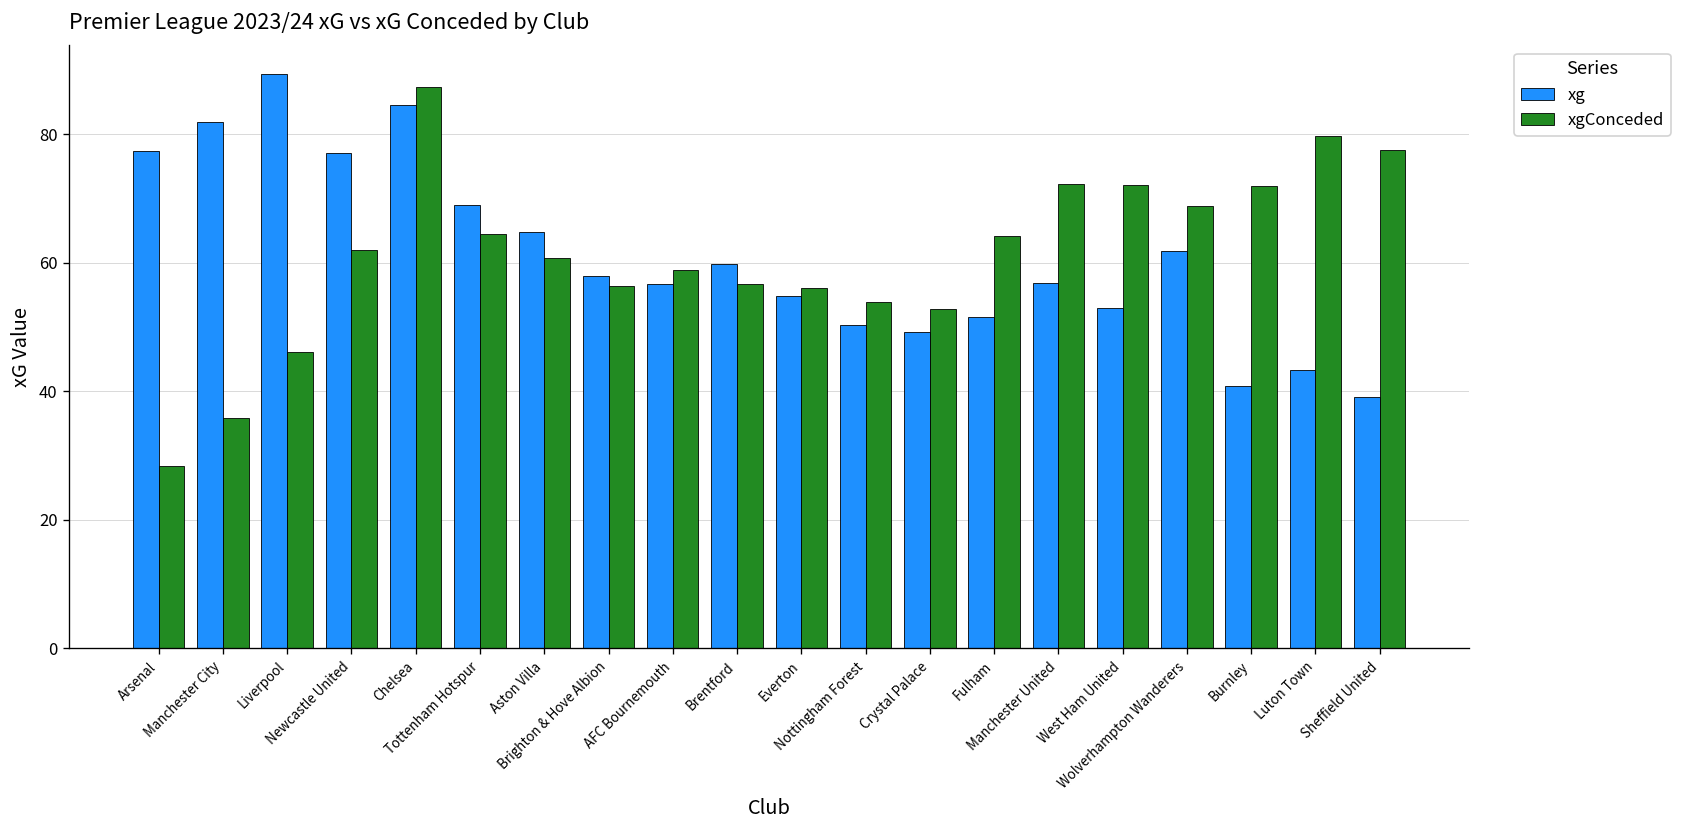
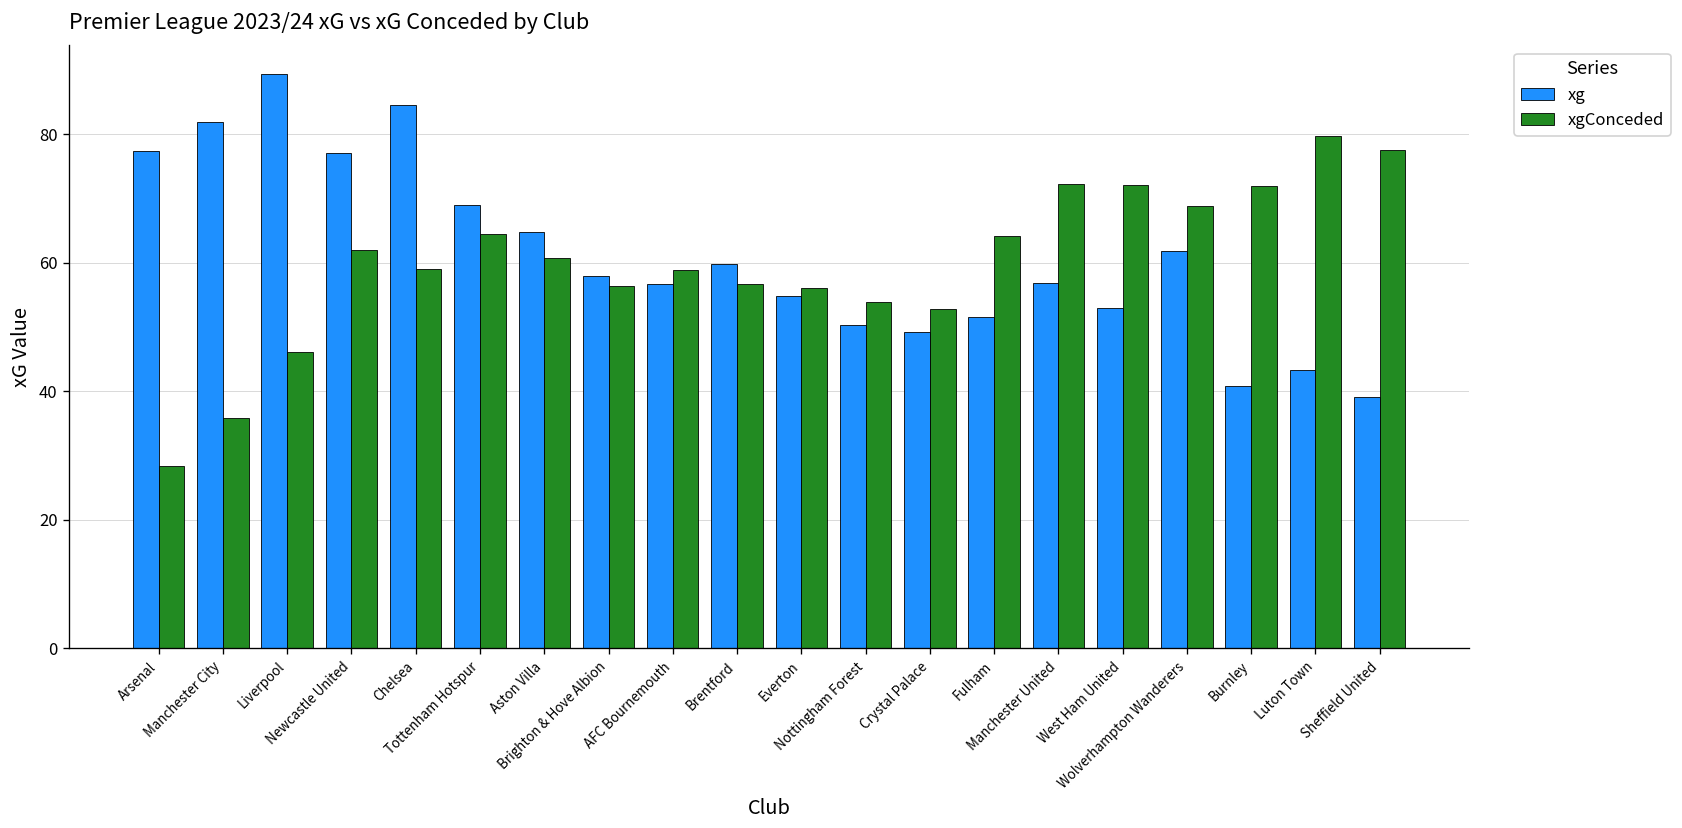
  {
    "xg": {
      "Arsenal": 77,
      "Manchester City": 82,
      "Liverpool": 89,
      "Newcastle United": 77,
      "Chelsea": 85,
      "Tottenham Hotspur": 69,
      "Aston Villa": 65,
      "Brighton & Hove Albion": 58,
      "AFC Bournemouth": 57,
      "Brentford": 60,
      "Everton": 55,
      "Nottingham Forest": 50,
      "Crystal Palace": 49,
      "Fulham": 52,
      "Manchester United": 57,
      "West Ham United": 53,
      "Wolverhampton Wanderers": 62,
      "Burnley": 41,
      "Luton Town": 43,
      "Sheffield United": 39
    },
    "xgConceded": {
      "Arsenal": 28,
      "Manchester City": 36,
      "Liverpool": 46,
      "Newcastle United": 62,
-     "Chelsea": 87,
+     "Chelsea": 59,
      "Tottenham Hotspur": 65,
      "Aston Villa": 61,
      "Brighton & Hove Albion": 56,
      "AFC Bournemouth": 59,
      "Brentford": 57,
      "Everton": 56,
      "Nottingham Forest": 54,
      "Crystal Palace": 53,
      "Fulham": 64,
      "Manchester United": 72,
      "West Ham United": 72,
      "Wolverhampton Wanderers": 69,
      "Burnley": 72,
      "Luton Town": 80,
      "Sheffield United": 78
    }
  }
